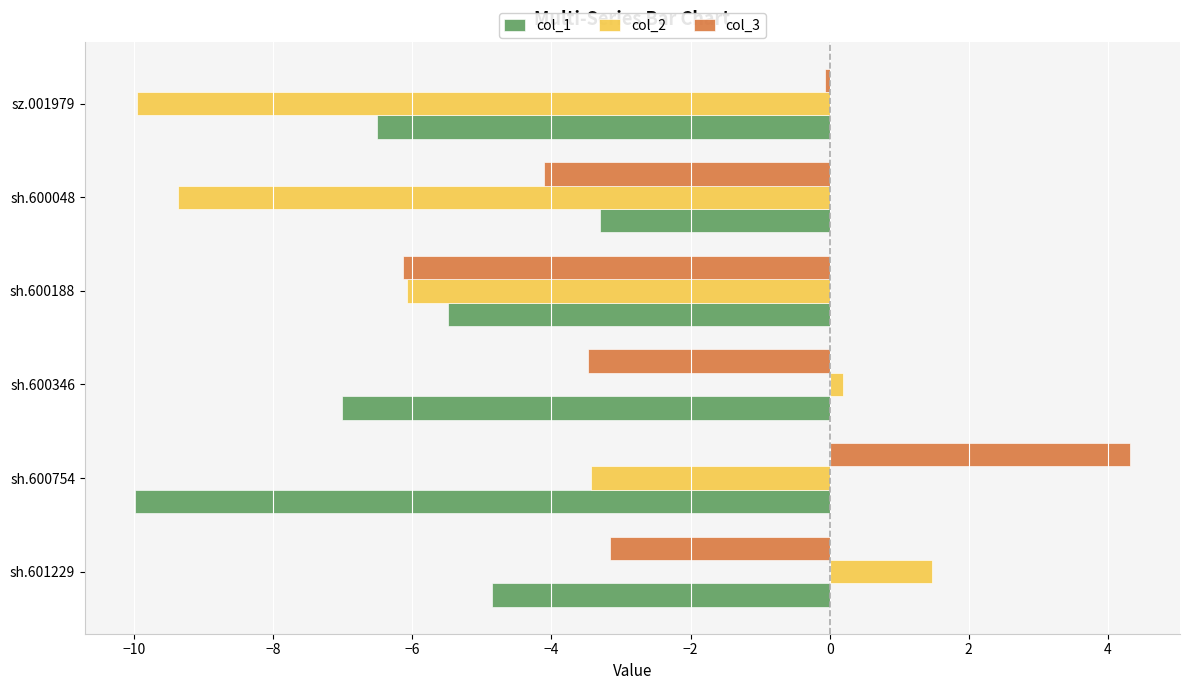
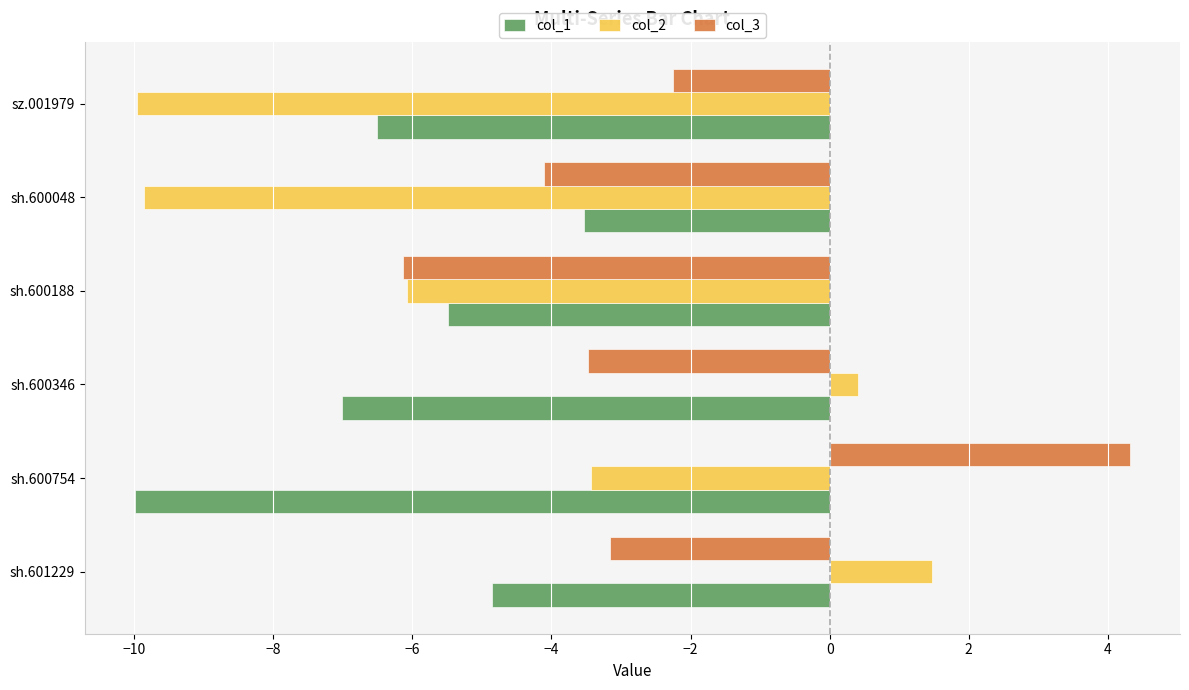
  {
    "col_1": {
      "sz.001979": -6.5,
-     "sh.600048": -3.3,
+     "sh.600048": -3.5,
      "sh.600188": -5.5,
      "sh.600346": -7.0,
      "sh.600754": -10.0,
      "sh.601229": -4.8
    },
    "col_2": {
      "sz.001979": -10.0,
-     "sh.600048": -9.4,
+     "sh.600048": -9.9,
      "sh.600188": -6.1,
-     "sh.600346": 0.2,
+     "sh.600346": 0.4,
      "sh.600754": -3.4,
      "sh.601229": 1.5
    },
    "col_3": {
-     "sz.001979": -0.1,
+     "sz.001979": -2.3,
      "sh.600048": -4.1,
      "sh.600188": -6.1,
      "sh.600346": -3.5,
      "sh.600754": 4.3,
      "sh.601229": -3.2
    }
  }
